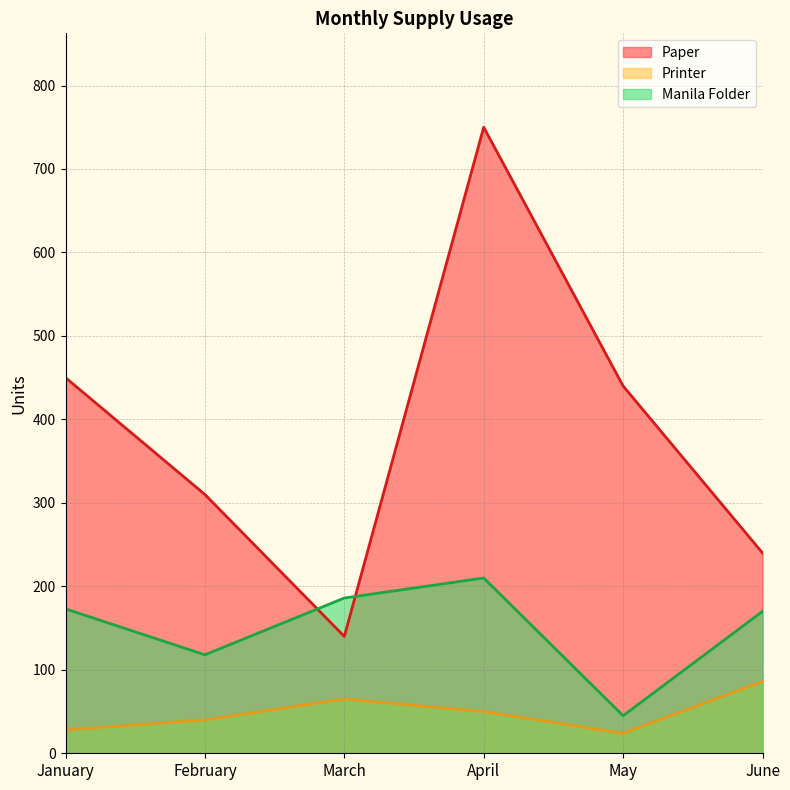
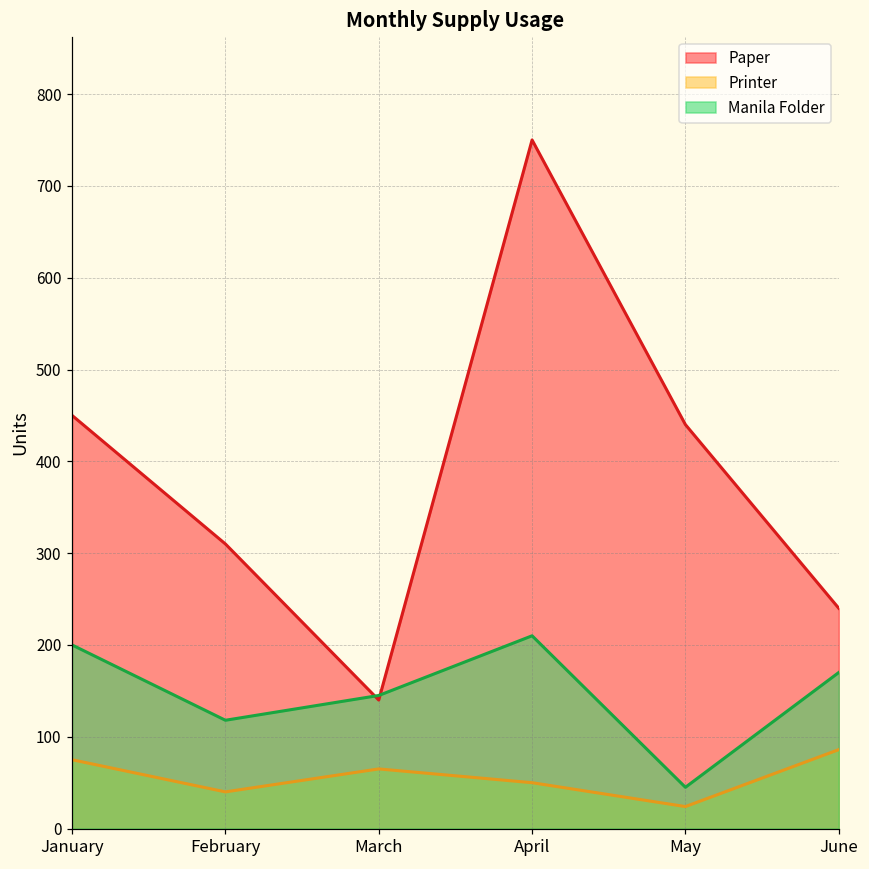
  {
    "Paper": {
      "January": 450,
      "February": 310,
      "March": 140,
      "April": 750,
      "May": 440,
      "June": 240
    },
    "Printer": {
-     "January": 30,
+     "January": 80,
      "February": 40,
      "March": 70,
      "April": 50,
      "May": 20,
      "June": 90
    },
    "Manila Folder": {
-     "January": 170,
+     "January": 200,
      "February": 120,
-     "March": 190,
+     "March": 150,
      "April": 210,
      "May": 50,
      "June": 170
    }
  }
